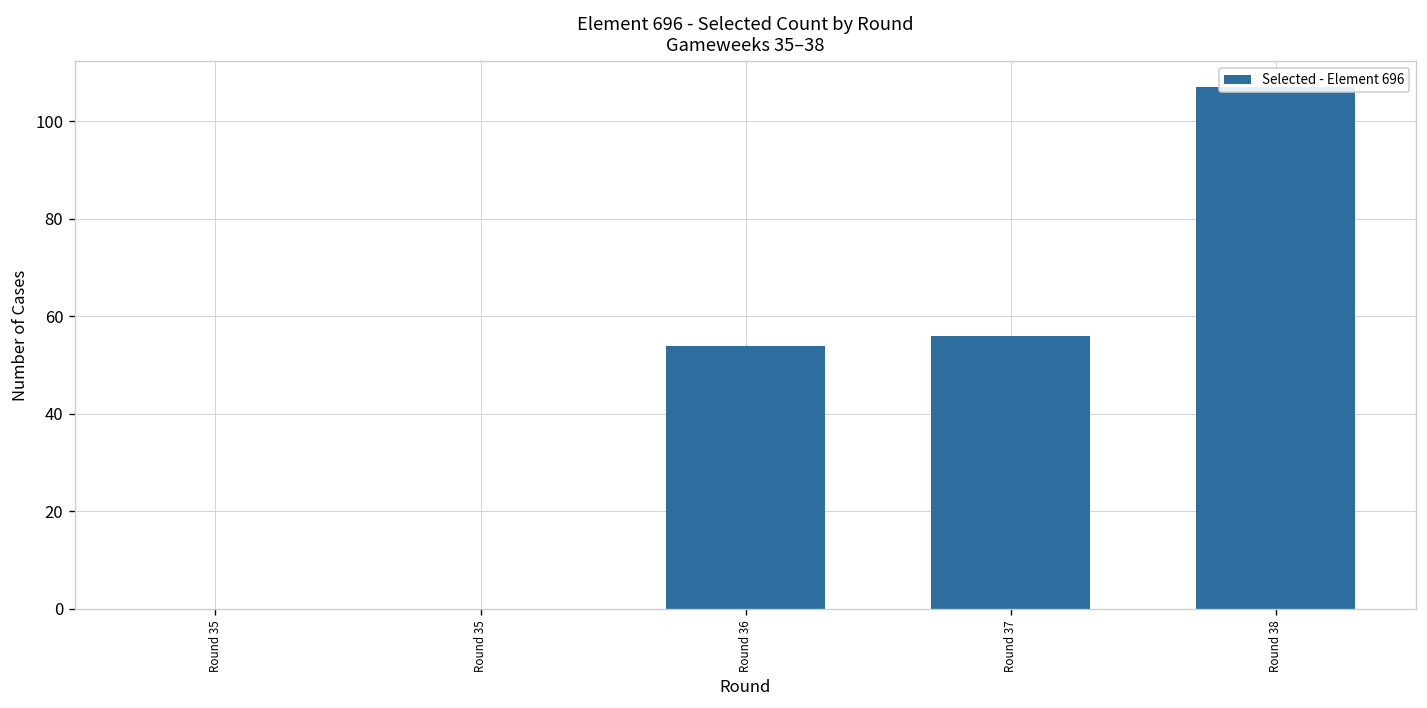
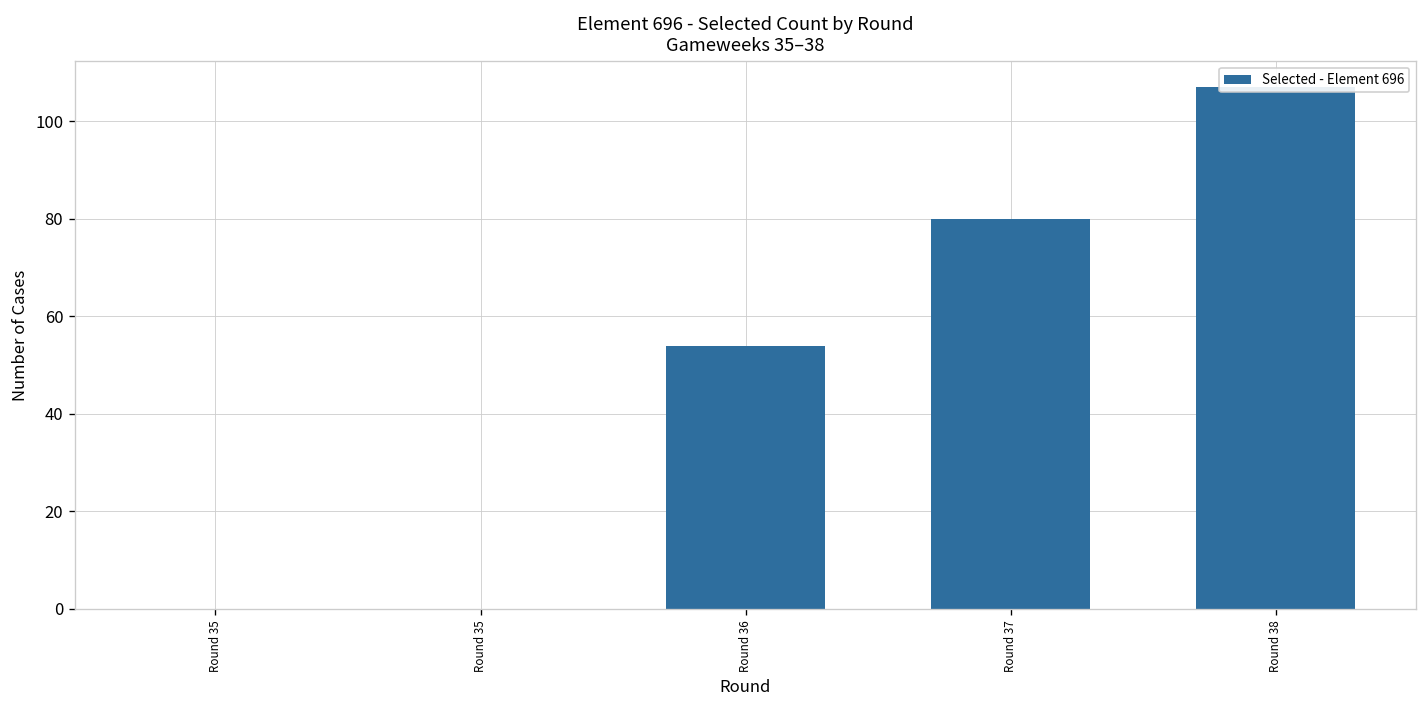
  {
    "Round 36": 54,
-   "Round 37": 56
+   "Round 37": 80
  }
